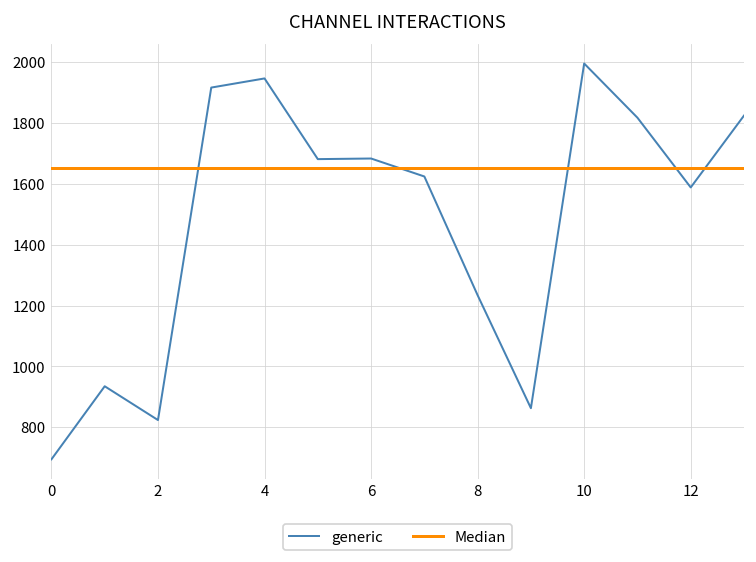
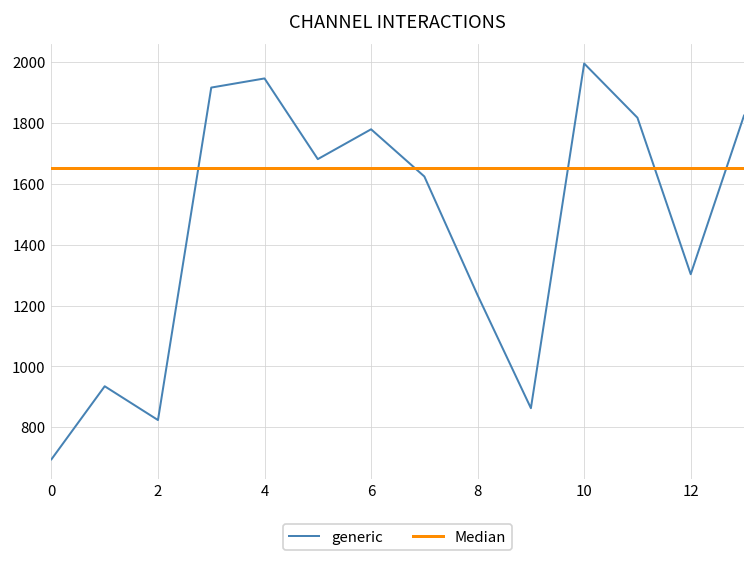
  {
    "generic": {
      "0": 700,
      "2": 820,
      "4": 1950,
-     "6": 1680,
+     "6": 1780,
      "8": 1230,
      "10": 2000,
-     "12": 1590
+     "12": 1300
    },
    "Median": {
      "0": 1650,
      "2": 1650,
      "4": 1650,
      "6": 1650,
      "8": 1650,
      "10": 1650,
      "12": 1650
    }
  }
